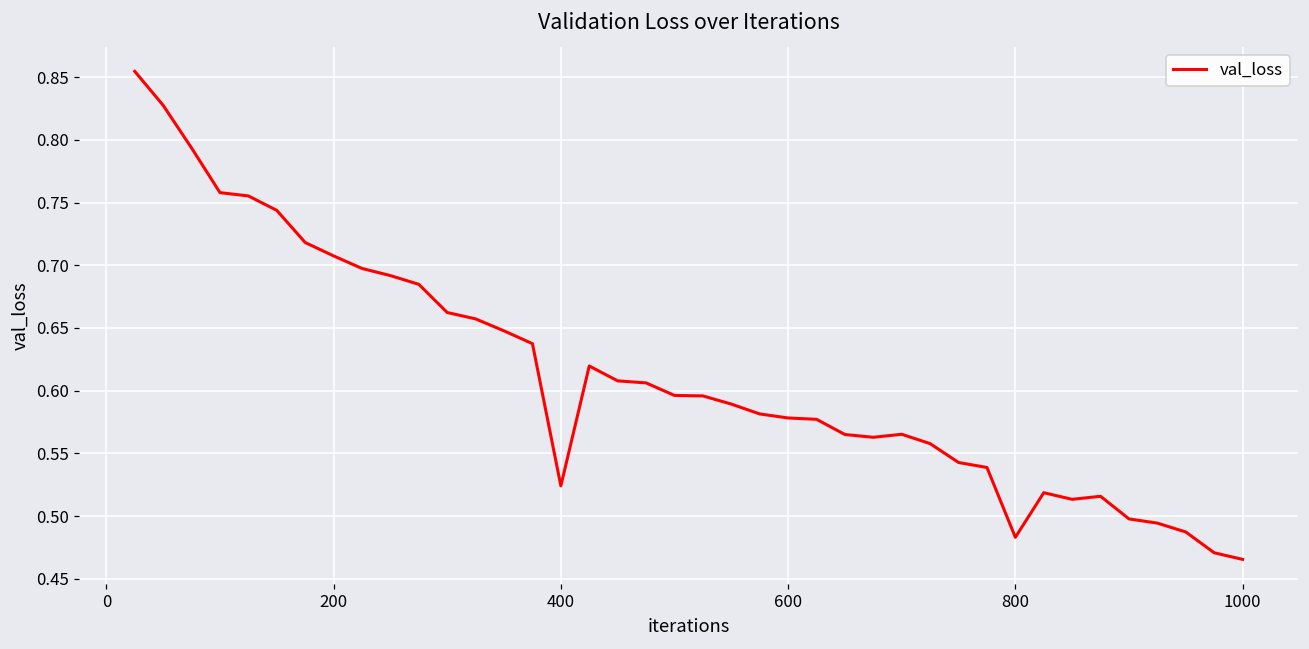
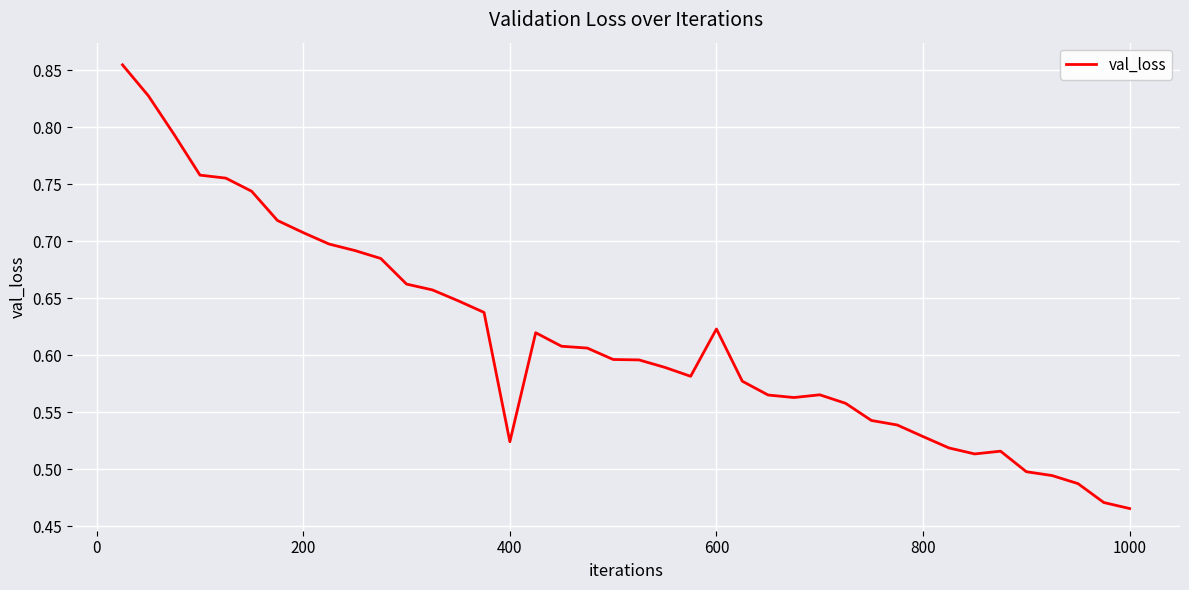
  {
    "200": 0.707,
    "400": 0.524,
-   "600": 0.578,
-   "800": 0.483,
+   "600": 0.623,
+   "800": 0.529,
    "1000": 0.465
  }
